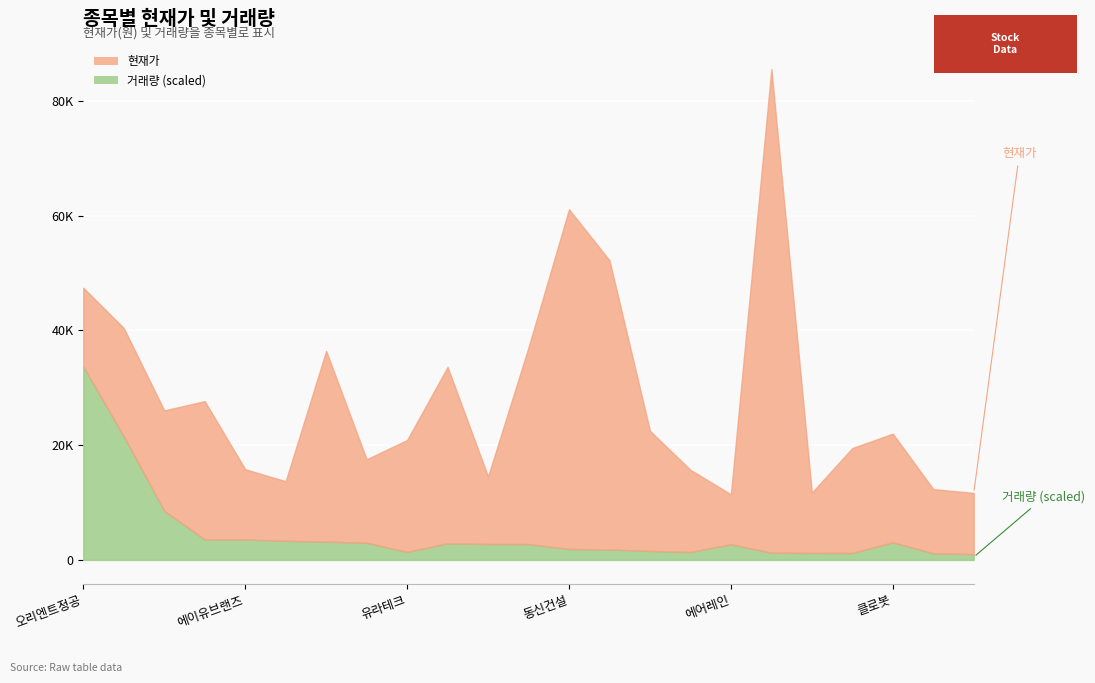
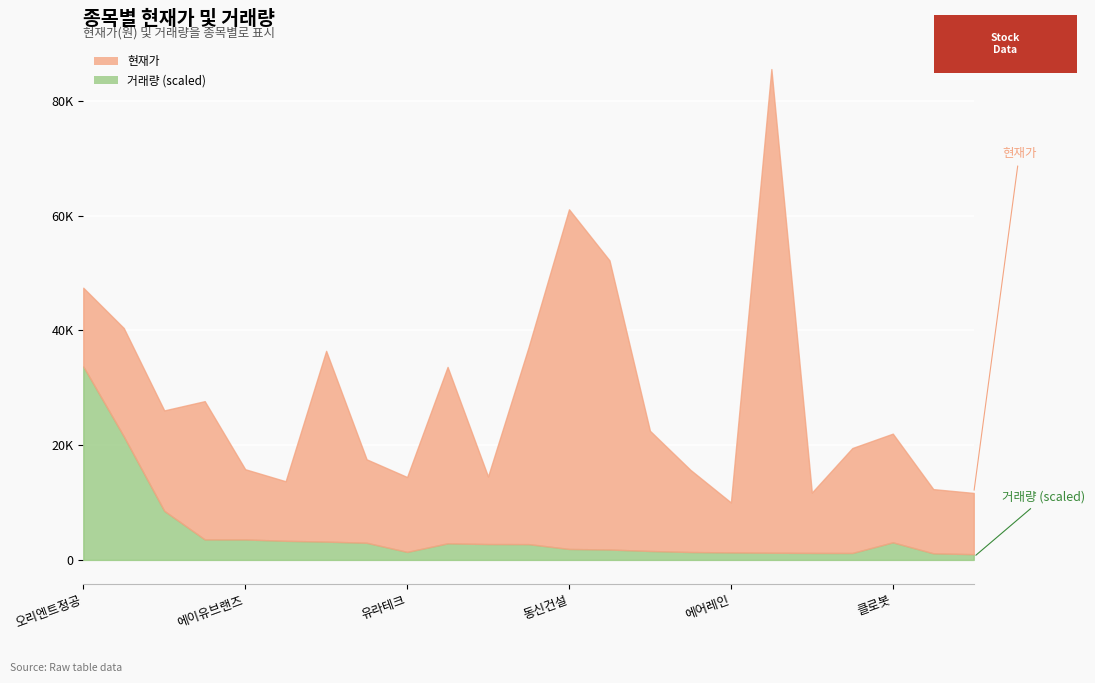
  {
    "거래량 (scaled)": {
      "오리엔트정공": 34000,
      "에이유브랜즈": 4000,
      "유라테크": 1000,
      "동신건설": 2000,
-     "에어레인": 3000,
+     "에어레인": 1000,
      "클로봇": 3000
    },
    "현재가": {
      "오리엔트정공": 14000,
      "에이유브랜즈": 12000,
-     "유라테크": 20000,
+     "유라테크": 13000,
      "동신건설": 59000,
      "에어레인": 9000,
      "클로봇": 19000
    }
  }
